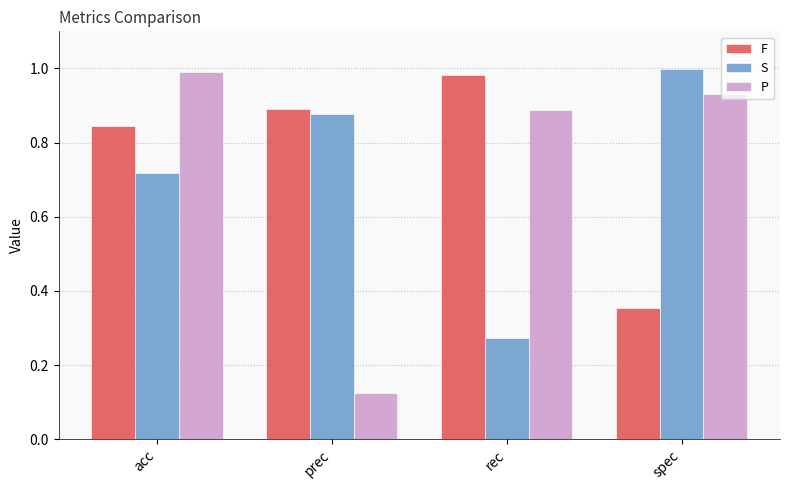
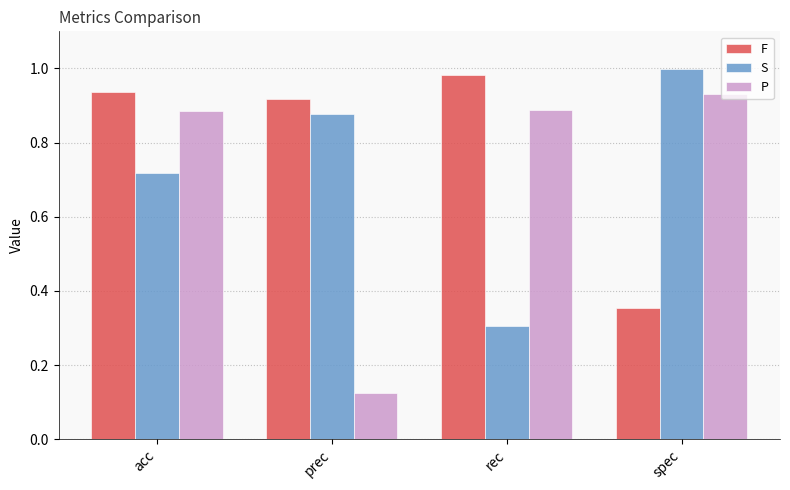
  {
    "F": {
-     "acc": 0.85,
-     "prec": 0.89,
+     "acc": 0.94,
+     "prec": 0.92,
      "rec": 0.98,
      "spec": 0.35
    },
    "S": {
      "acc": 0.72,
      "prec": 0.88,
-     "rec": 0.27,
+     "rec": 0.30,
      "spec": 1.00
    },
    "P": {
-     "acc": 0.99,
+     "acc": 0.88,
      "prec": 0.13,
      "rec": 0.89
    }
  }
